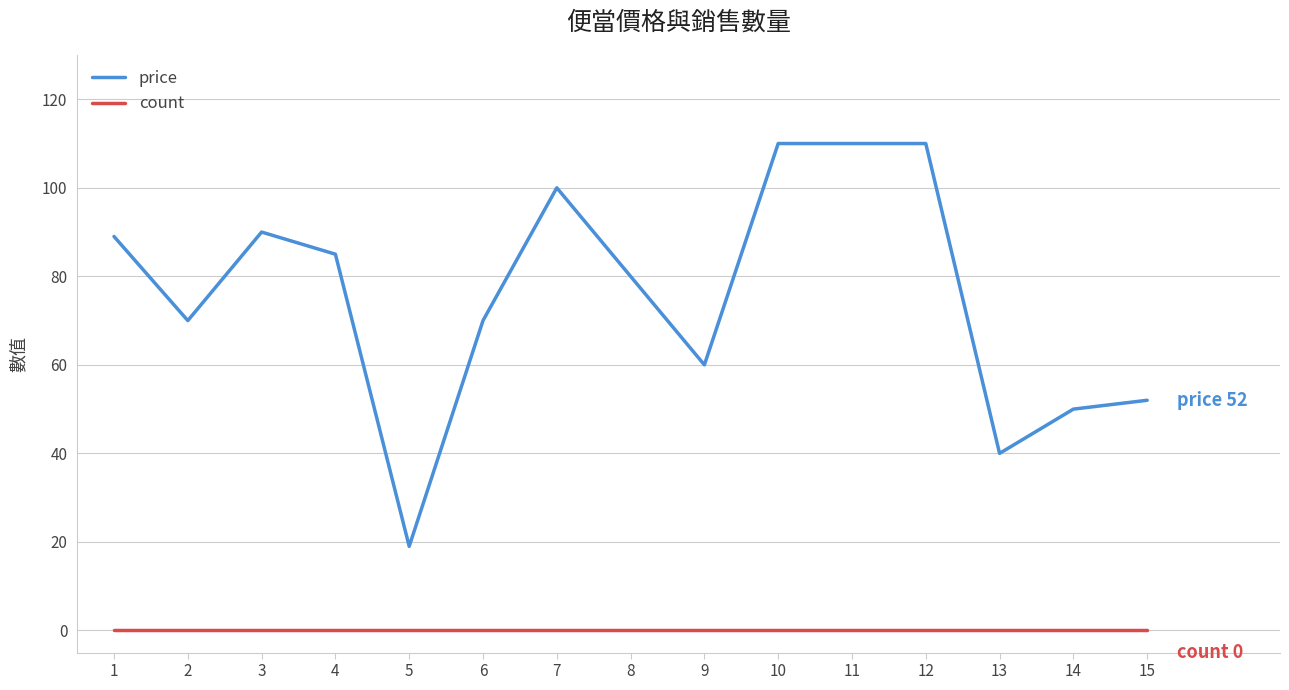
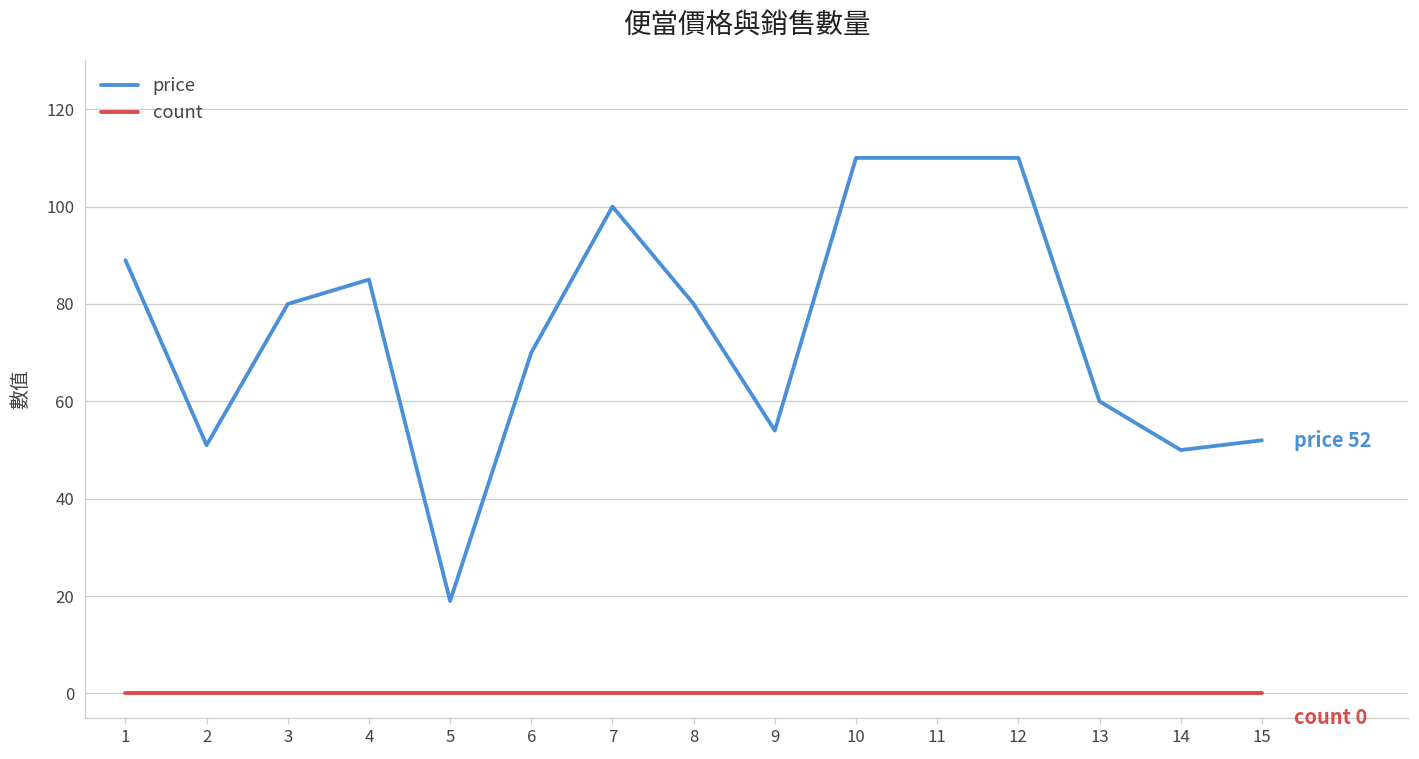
  {
    "price": {
      "1": 89,
-     "2": 70,
-     "3": 90,
+     "2": 51,
+     "3": 80,
      "4": 85,
      "5": 19,
      "6": 70,
      "7": 100,
      "8": 80,
-     "9": 60,
+     "9": 54,
      "10": 110,
      "11": 110,
      "12": 110,
-     "13": 40,
+     "13": 60,
      "14": 50,
      "15": 52
    },
    "count": {
      "1": 0,
      "2": 0,
      "3": 0,
      "4": 0,
      "5": 0,
      "6": 0,
      "7": 0,
      "8": 0,
      "9": 0,
      "10": 0,
      "11": 0,
      "12": 0,
      "13": 0,
      "14": 0,
      "15": 0
    }
  }
